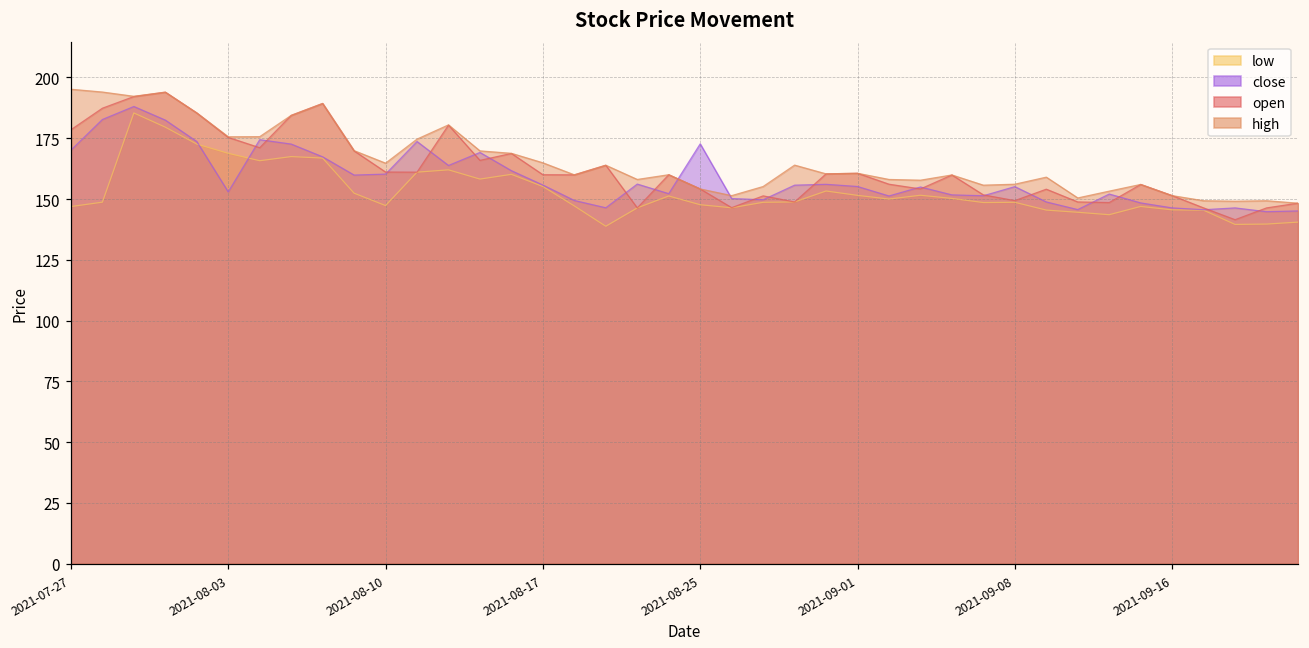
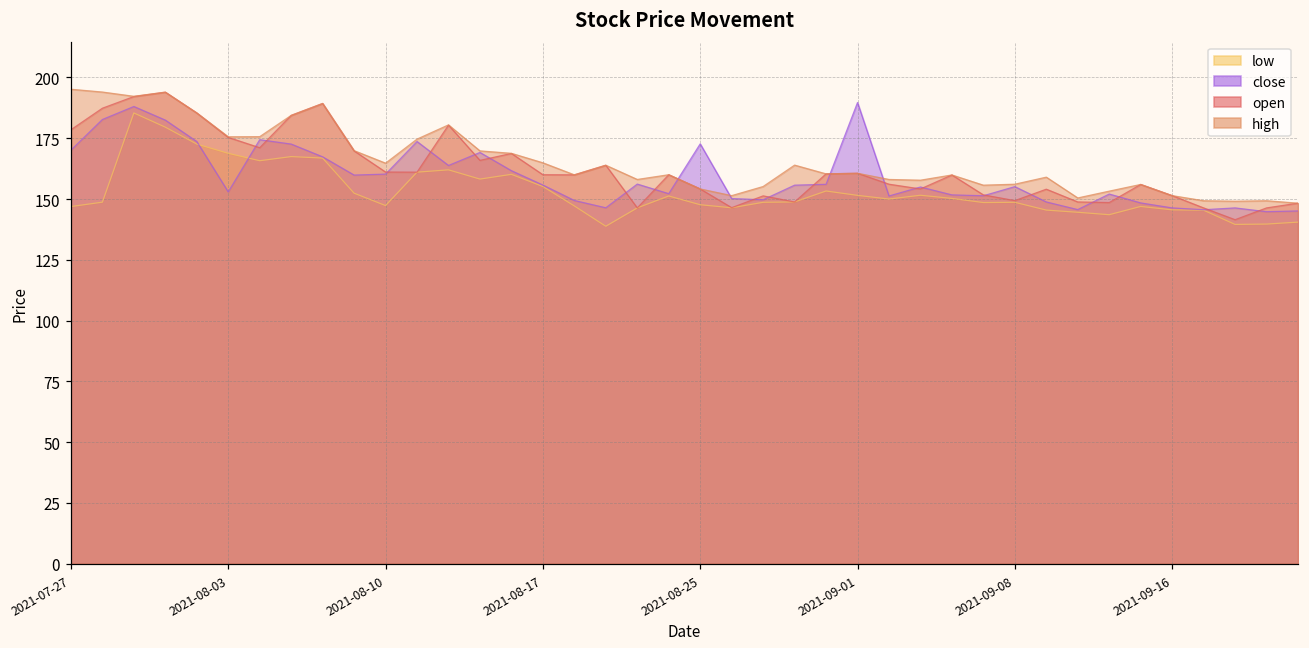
  {
    "close": {
      "2021-07-27": 170,
      "2021-08-03": 153,
      "2021-08-25": 173,
-     "2021-09-01": 155
+     "2021-09-01": 190
    }
  }
